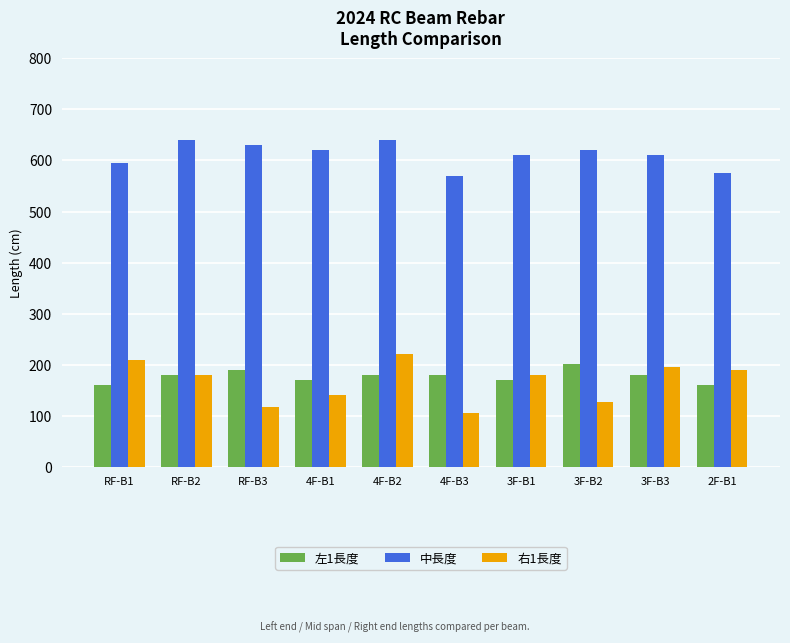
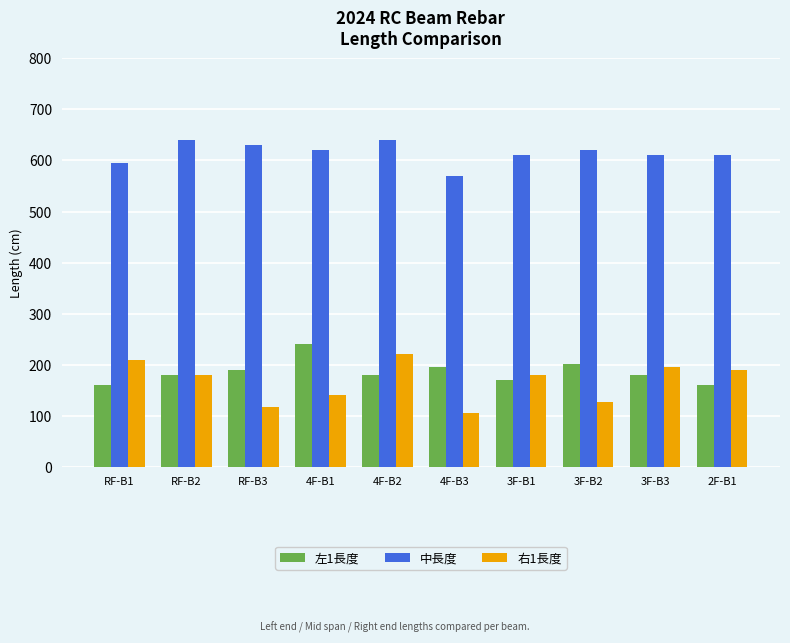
  {
    "左1長度": {
      "RF-B1": 160,
      "RF-B2": 180,
      "RF-B3": 190,
-     "4F-B1": 170,
+     "4F-B1": 240,
      "4F-B2": 180,
-     "4F-B3": 180,
+     "4F-B3": 200,
      "3F-B1": 170,
      "3F-B2": 200,
      "3F-B3": 180,
      "2F-B1": 160
    },
    "中長度": {
      "RF-B1": 590,
      "RF-B2": 640,
      "RF-B3": 630,
      "4F-B1": 620,
      "4F-B2": 640,
      "4F-B3": 570,
      "3F-B1": 610,
      "3F-B2": 620,
      "3F-B3": 610,
-     "2F-B1": 580
+     "2F-B1": 610
    },
    "右1長度": {
      "RF-B1": 210,
      "RF-B2": 180,
      "RF-B3": 120,
      "4F-B1": 140,
      "4F-B2": 220,
      "4F-B3": 110,
      "3F-B1": 180,
      "3F-B2": 130,
      "3F-B3": 200,
      "2F-B1": 190
    }
  }
